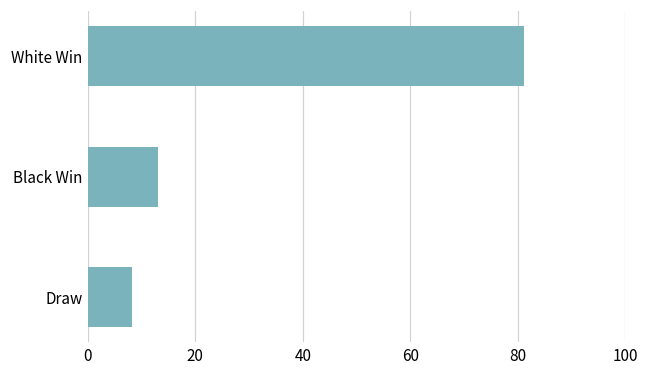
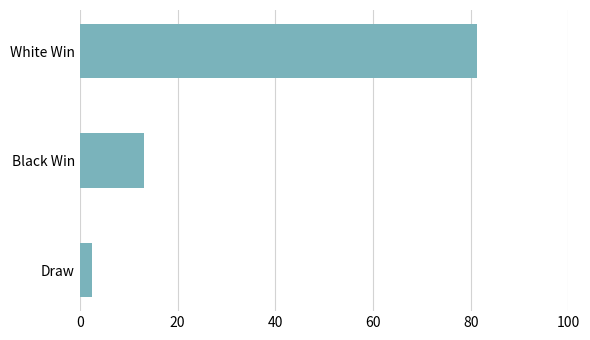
  {
    "White Win": 81,
    "Black Win": 13,
-   "Draw": 8
+   "Draw": 3
  }
